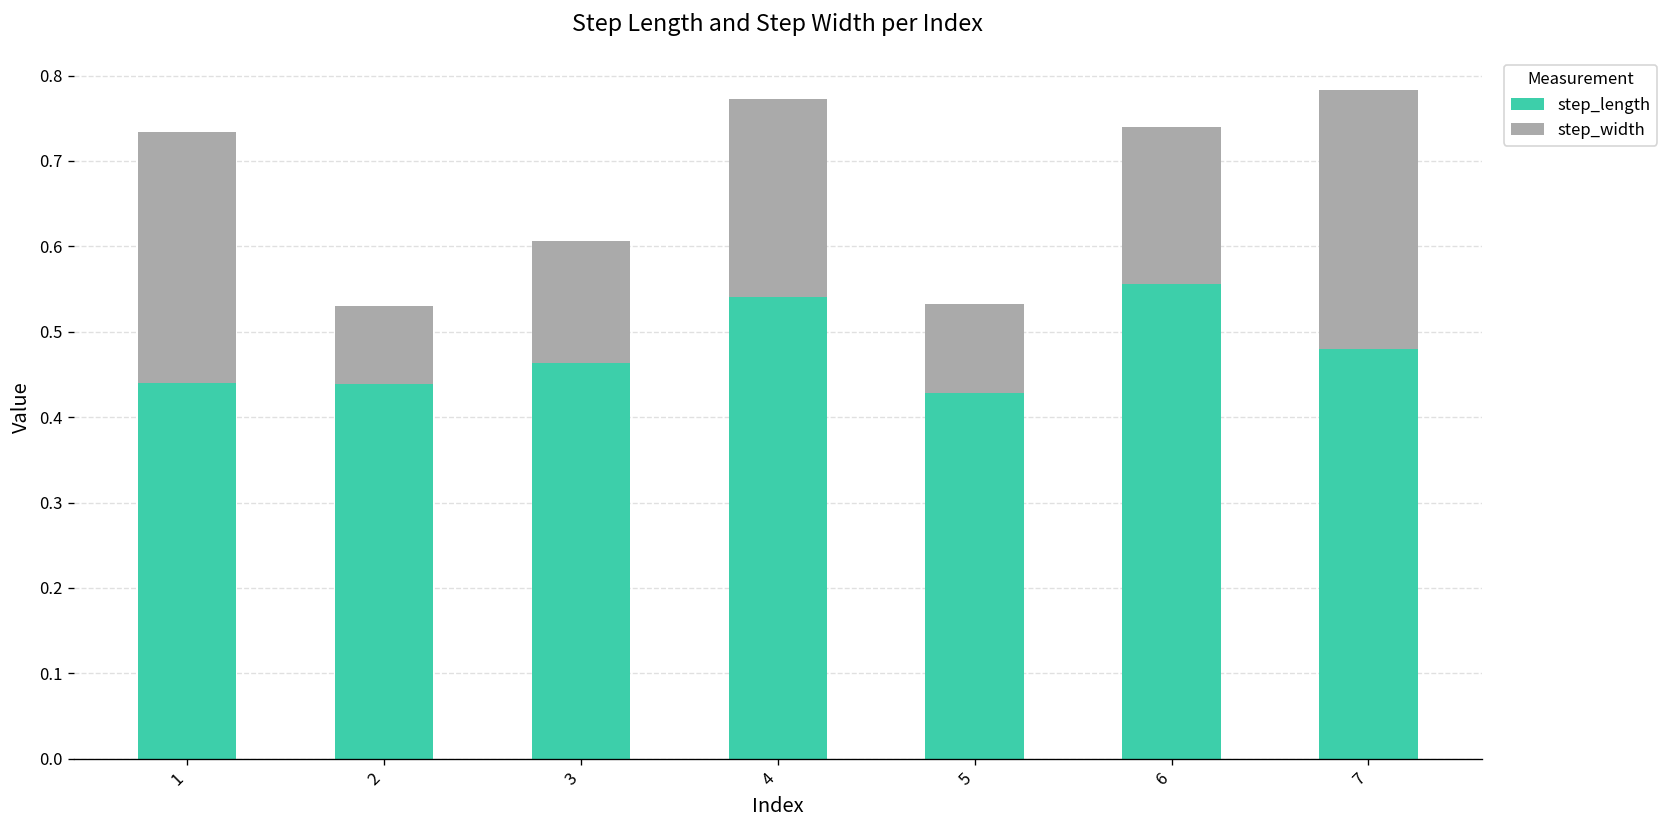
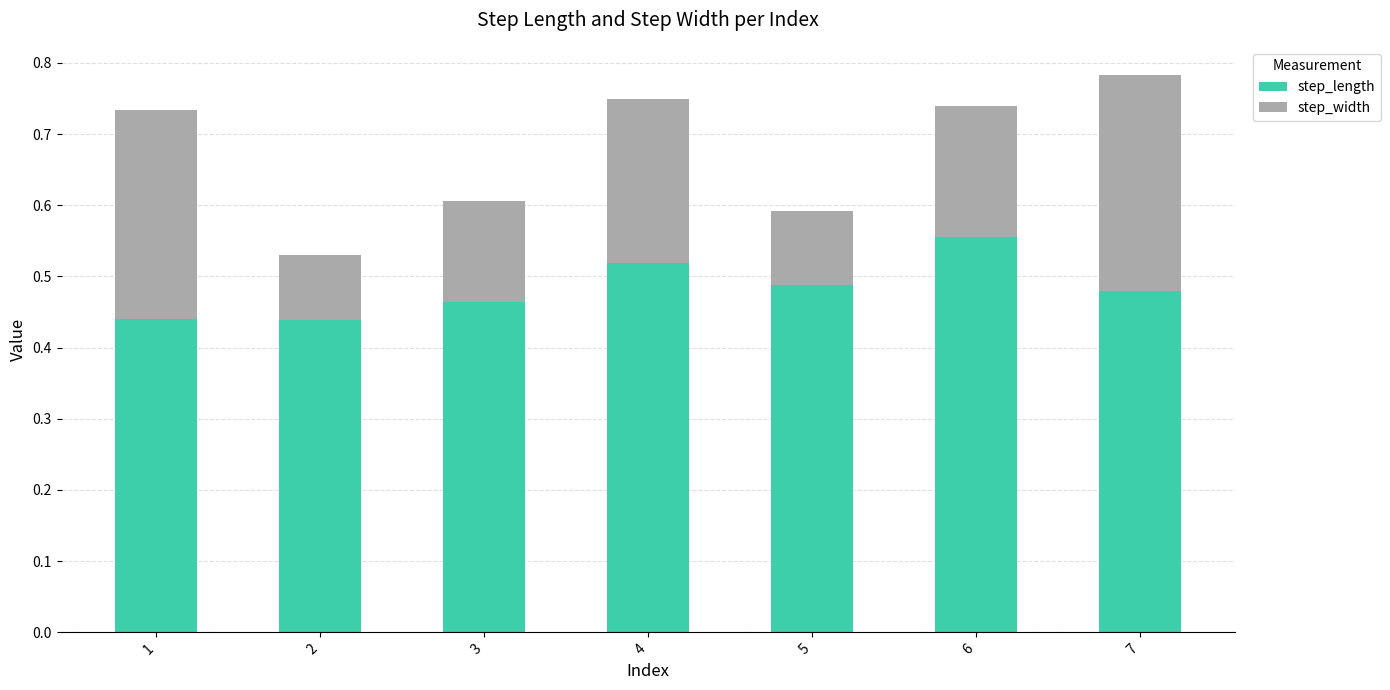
  {
    "step_length": {
      "1": 0.44,
      "2": 0.44,
      "3": 0.46,
-     "4": 0.54,
-     "5": 0.43,
+     "4": 0.52,
+     "5": 0.49,
      "6": 0.56,
      "7": 0.48
    },
    "step_width": {
      "1": 0.29,
      "2": 0.09,
      "3": 0.14,
      "4": 0.23,
      "5": 0.10,
      "6": 0.18,
      "7": 0.30
    }
  }
